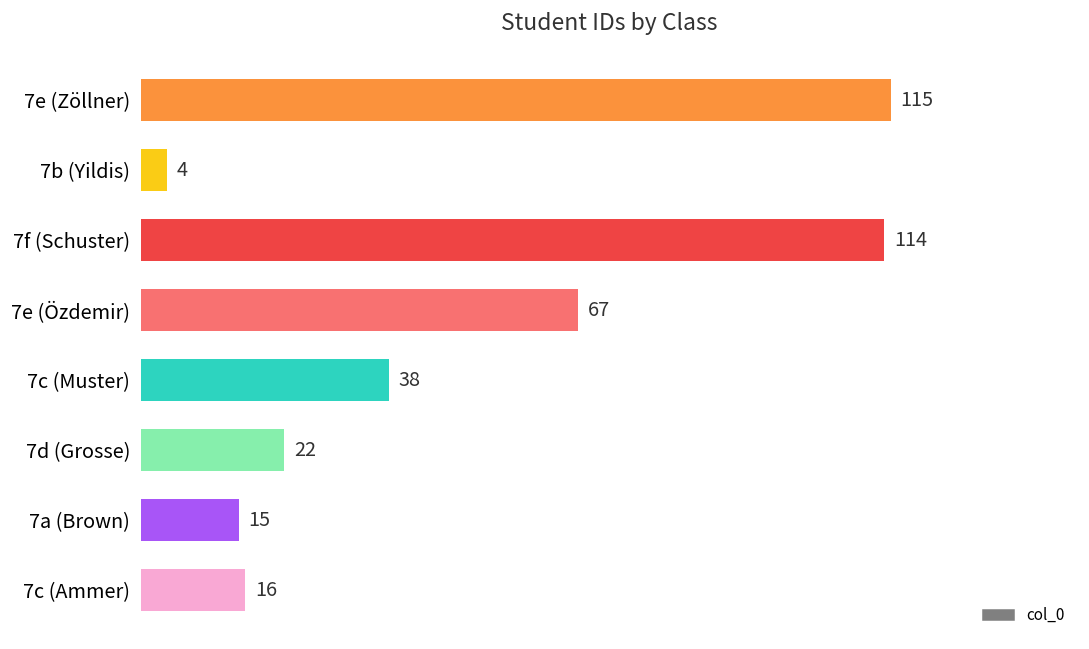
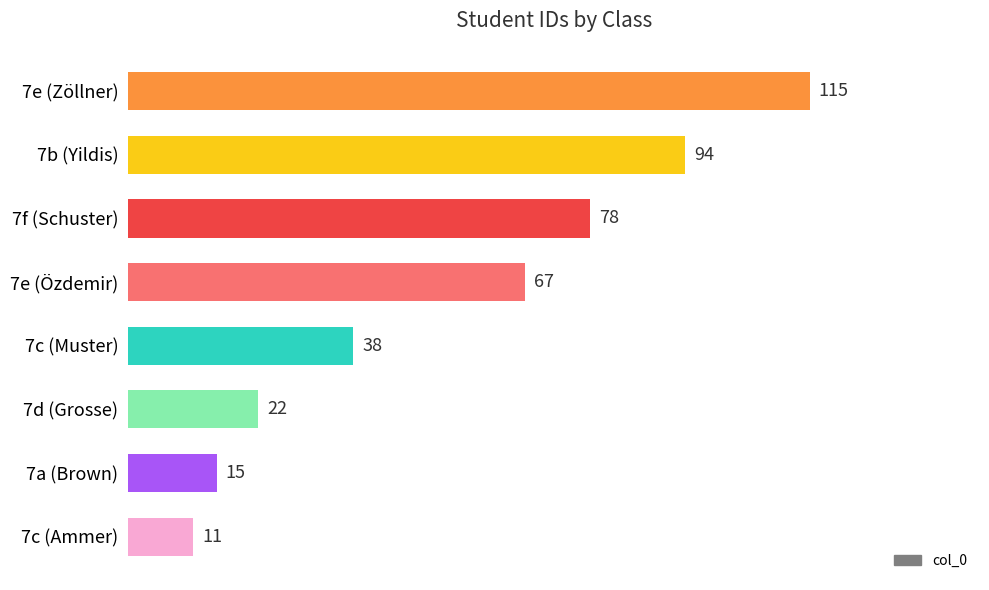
  {
    "7e (Zöllner)": 115,
-   "7b (Yildis)": 4,
-   "7f (Schuster)": 114,
+   "7b (Yildis)": 94,
+   "7f (Schuster)": 78,
    "7e (Özdemir)": 67,
    "7c (Muster)": 38,
    "7d (Grosse)": 22,
    "7a (Brown)": 15,
-   "7c (Ammer)": 16
+   "7c (Ammer)": 11
  }
